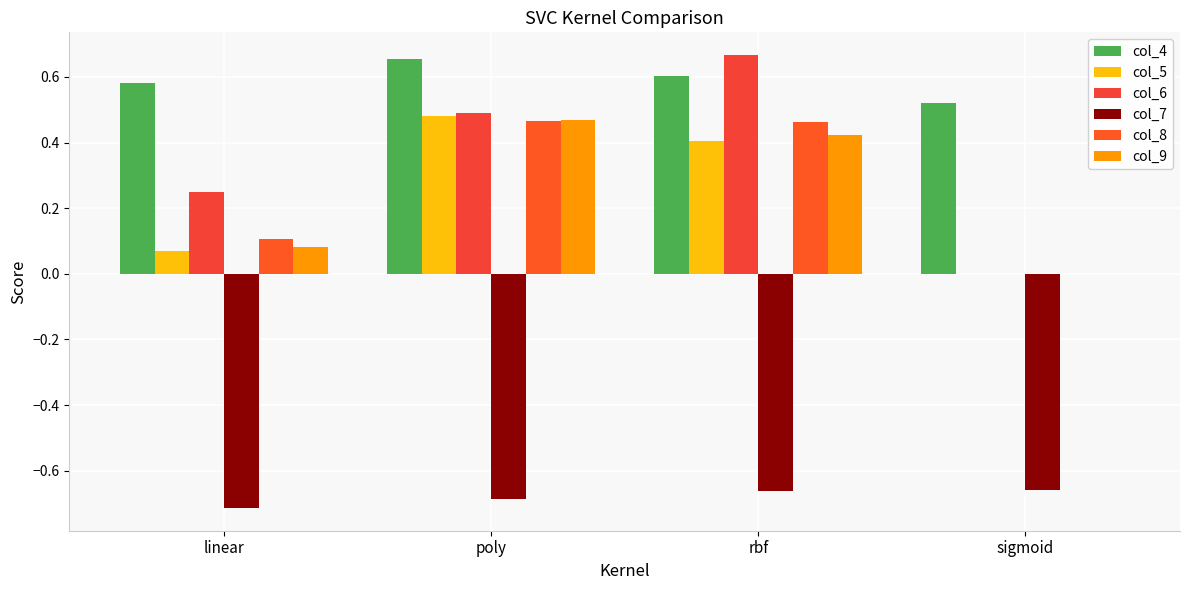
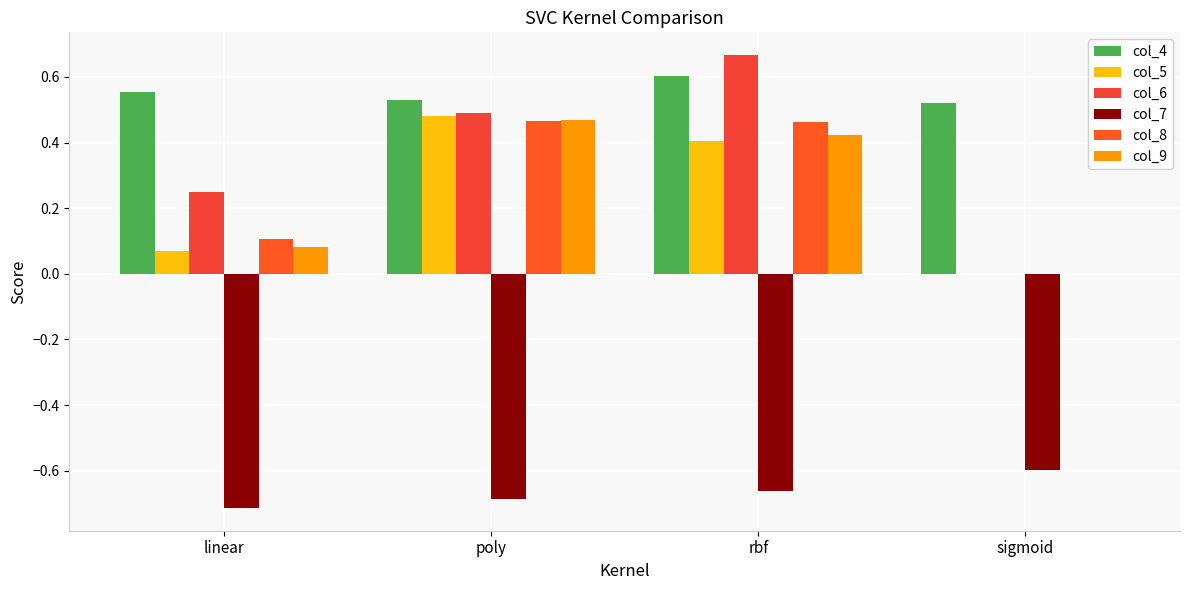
  {
    "col_4": {
-     "linear": 0.58,
-     "poly": 0.65,
+     "linear": 0.55,
+     "poly": 0.53,
      "rbf": 0.60,
      "sigmoid": 0.52
    },
    "col_7": {
      "linear": -0.71,
      "poly": -0.69,
      "rbf": -0.66,
-     "sigmoid": -0.66
+     "sigmoid": -0.60
    }
  }
